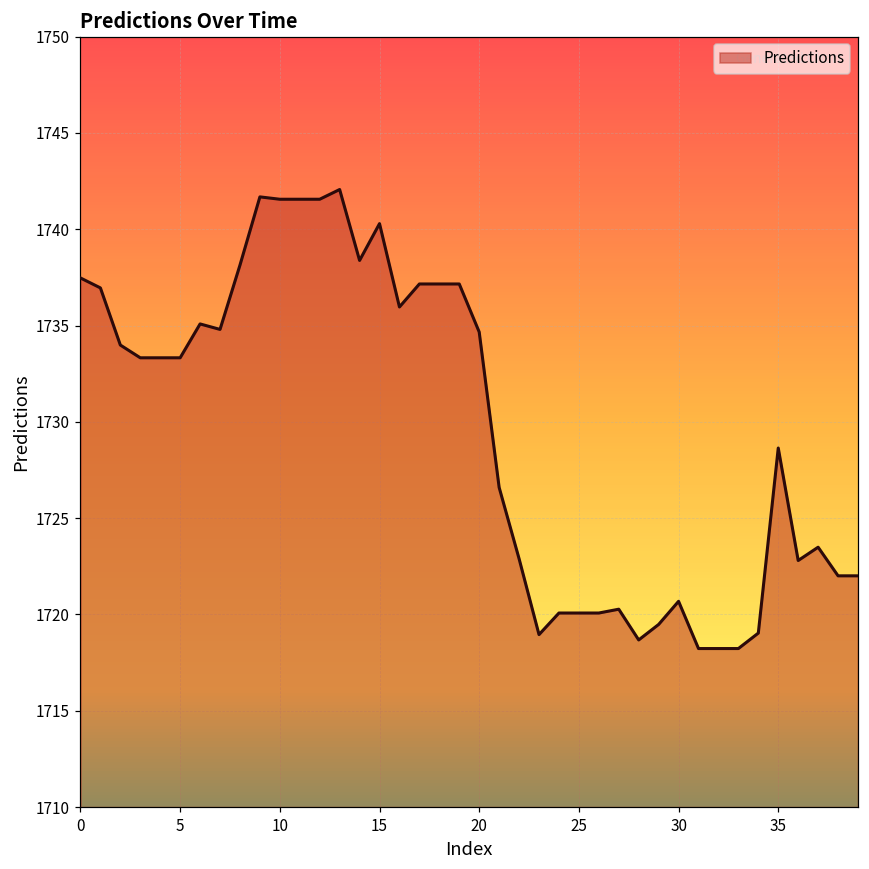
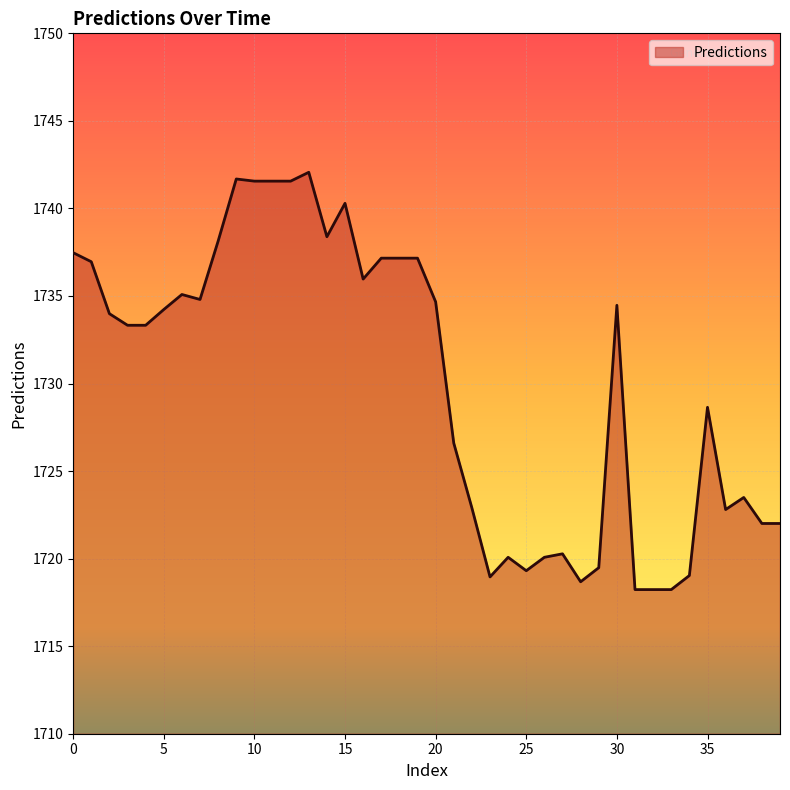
  {
    "0": 1737.5,
-   "5": 1733.3,
+   "5": 1734.2,
    "10": 1741.6,
    "15": 1740.3,
    "20": 1734.7,
-   "25": 1720.1,
-   "30": 1720.7,
+   "25": 1719.3,
+   "30": 1734.5,
    "35": 1728.6
  }
